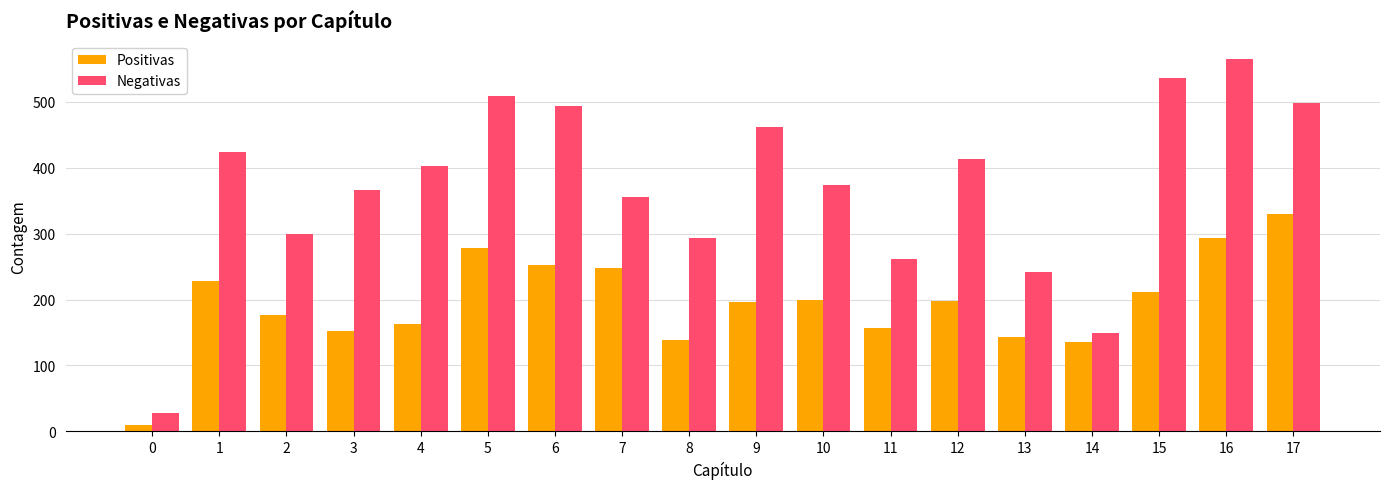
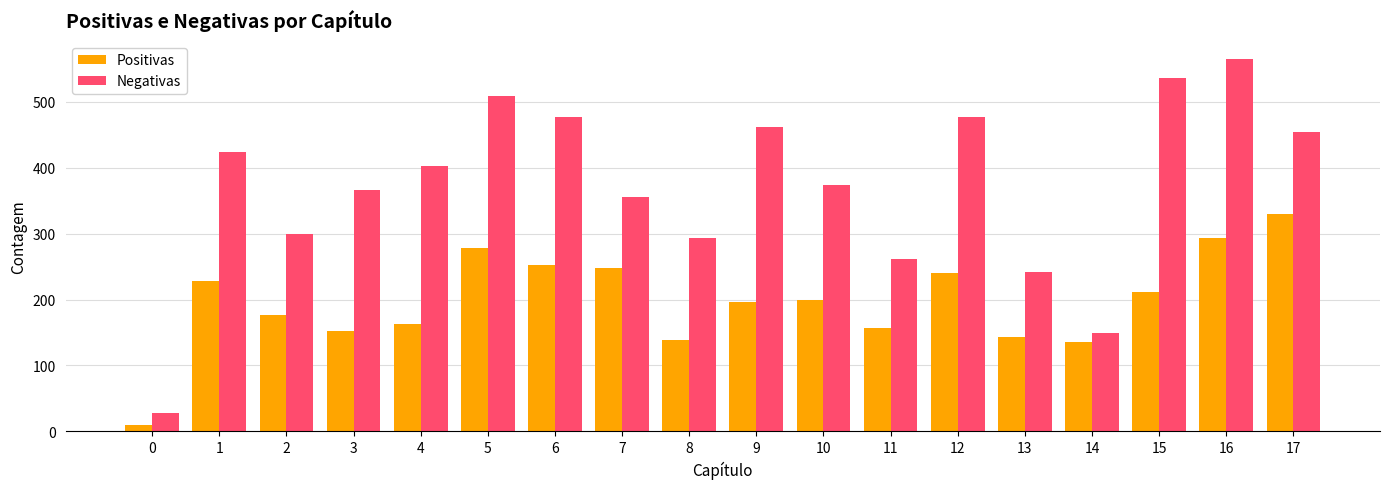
  {
    "Positivas": {
      "0": 10,
      "1": 230,
      "2": 180,
      "3": 150,
      "4": 160,
      "5": 280,
      "6": 250,
      "7": 250,
      "8": 140,
      "9": 200,
      "10": 200,
      "11": 160,
-     "12": 200,
+     "12": 240,
      "13": 140,
      "14": 140,
      "15": 210,
      "16": 290,
      "17": 330
    },
    "Negativas": {
      "0": 30,
      "1": 420,
      "2": 300,
      "3": 370,
      "4": 400,
      "5": 510,
-     "6": 490,
+     "6": 480,
      "7": 360,
      "8": 290,
      "9": 460,
      "10": 370,
      "11": 260,
-     "12": 410,
+     "12": 480,
      "13": 240,
      "14": 150,
      "15": 540,
      "16": 560,
-     "17": 500
+     "17": 450
    }
  }
